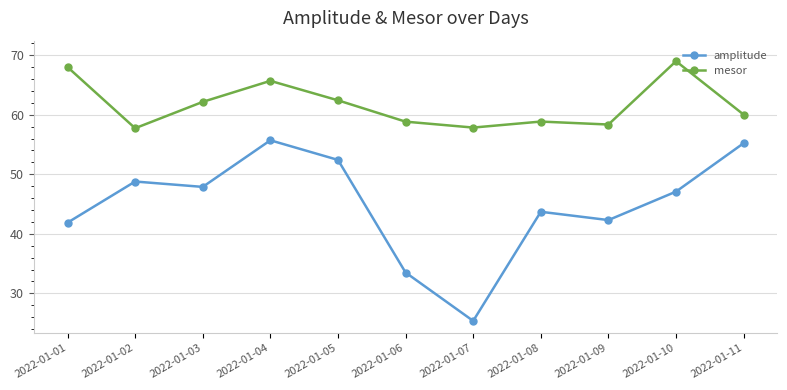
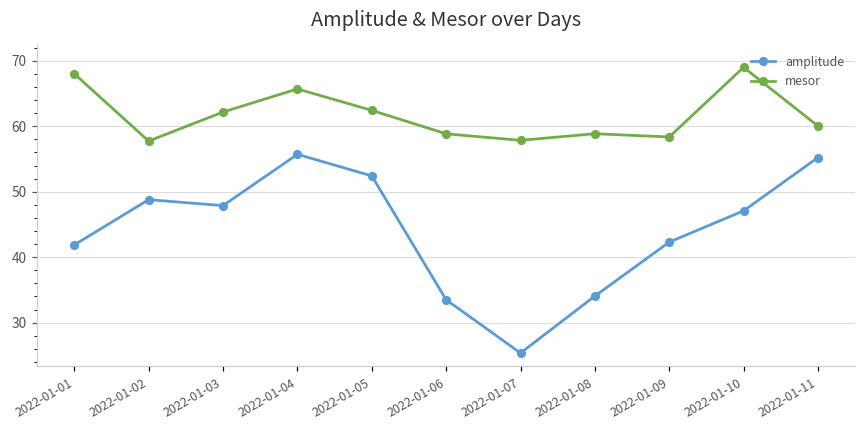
  {
    "amplitude": {
      "2022-01-01": 42,
      "2022-01-02": 49,
      "2022-01-03": 48,
      "2022-01-04": 56,
      "2022-01-05": 52,
      "2022-01-06": 34,
      "2022-01-07": 25,
-     "2022-01-08": 44,
+     "2022-01-08": 34,
      "2022-01-09": 42,
      "2022-01-10": 47,
      "2022-01-11": 55
    },
    "mesor": {
      "2022-01-01": 68,
      "2022-01-02": 58,
      "2022-01-03": 62,
      "2022-01-04": 66,
      "2022-01-05": 62,
      "2022-01-06": 59,
      "2022-01-07": 58,
      "2022-01-08": 59,
      "2022-01-09": 58,
      "2022-01-10": 69,
      "2022-01-11": 60
    }
  }
